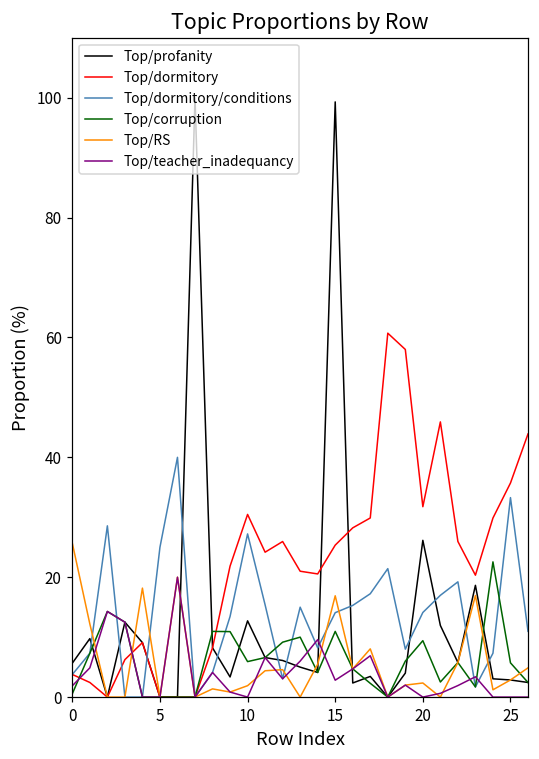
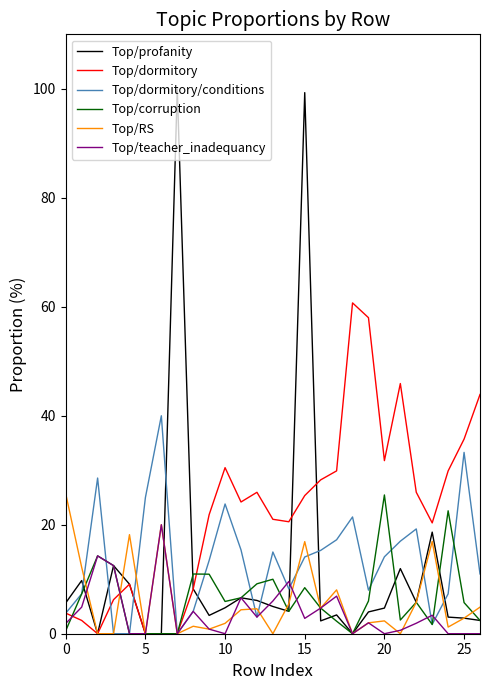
  {
    "Top/profanity": {
      "0": 6,
-     "10": 13,
+     "10": 5,
      "15": 99,
-     "20": 26
+     "20": 5
    },
    "Top/dormitory": {
      "10": 30,
      "15": 25,
      "20": 32,
      "25": 36
    },
    "Top/dormitory/conditions": {
      "5": 25,
-     "10": 27,
+     "10": 24,
      "15": 14,
      "20": 14,
      "25": 33
    },
    "Top/corruption": {
      "0": 1,
      "10": 6,
-     "15": 11,
-     "20": 9,
+     "15": 8,
+     "20": 25,
      "25": 6
    },
    "Top/RS": {
      "0": 26,
      "10": 2,
      "15": 17,
      "20": 2
    },
    "Top/teacher_inadequancy": {
      "0": 2,
      "10": 0,
      "15": 3,
      "20": 0,
      "25": 0
    }
  }
